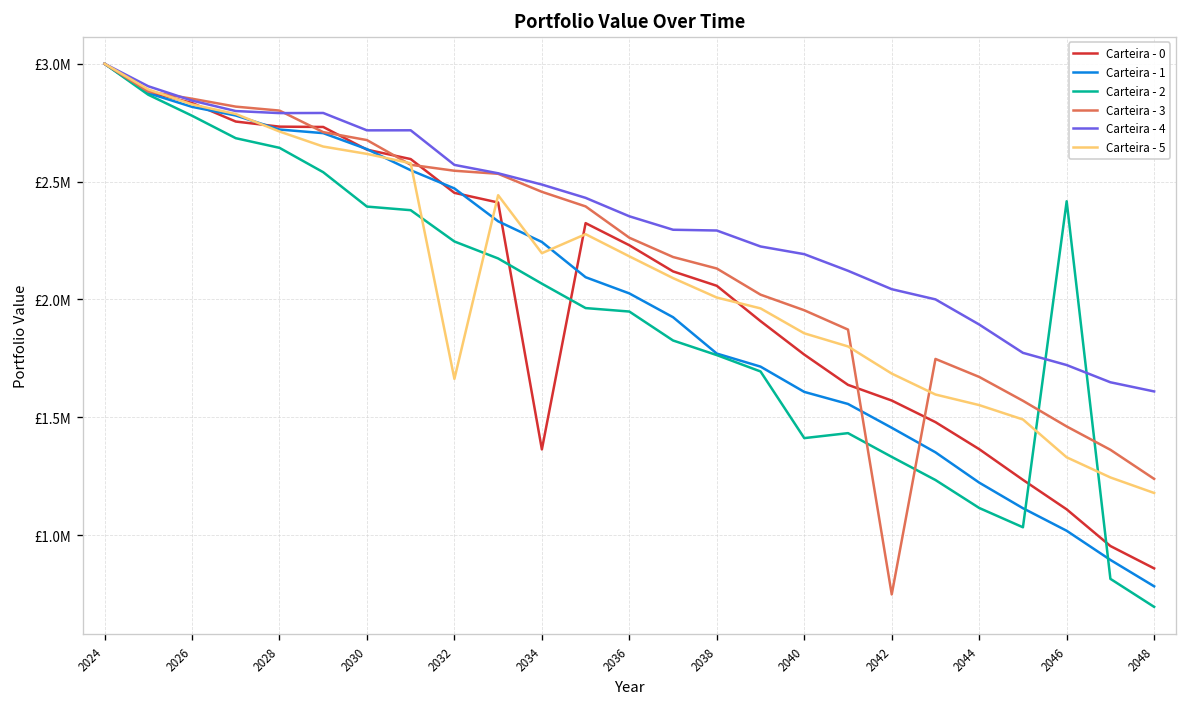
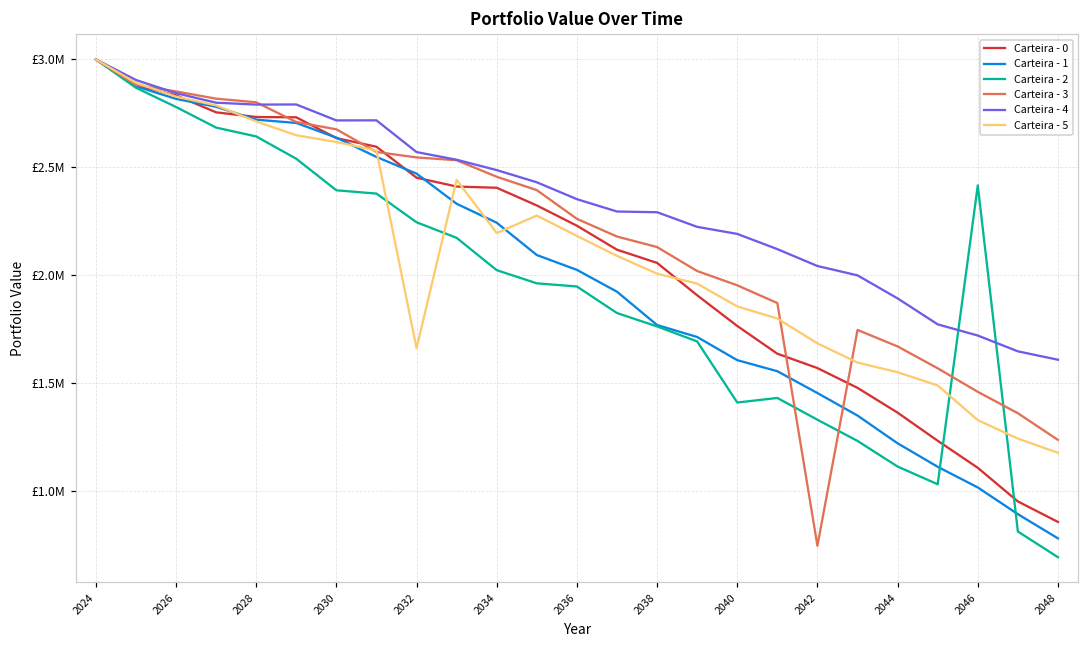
  {
    "Carteira - 0": {
      "2032": "£2450000",
-     "2034": "£1360000",
+     "2034": "£2410000",
      "2036": "£2230000",
      "2038": "£2060000",
      "2040": "£1770000",
      "2042": "£1570000",
      "2044": "£1360000",
      "2046": "£1110000",
      "2048": "£860000"
    },
    "Carteira - 1": {
      "2032": "£2470000",
      "2034": "£2240000",
      "2036": "£2030000",
      "2040": "£1610000",
      "2042": "£1460000",
      "2044": "£1220000",
      "2046": "£1020000",
      "2048": "£780000"
    },
    "Carteira - 2": {
      "2026": "£2780000",
      "2028": "£2640000",
      "2030": "£2390000",
      "2032": "£2250000",
-     "2034": "£2070000",
+     "2034": "£2020000",
      "2036": "£1950000",
      "2040": "£1410000",
      "2042": "£1330000",
      "2044": "£1110000",
      "2046": "£2420000",
      "2048": "£700000"
    },
    "Carteira - 3": {
      "2030": "£2680000",
      "2032": "£2550000",
      "2034": "£2460000",
      "2036": "£2260000",
      "2038": "£2130000",
      "2040": "£1950000",
      "2042": "£750000",
      "2044": "£1670000",
      "2046": "£1460000",
      "2048": "£1240000"
    },
    "Carteira - 4": {
      "2030": "£2720000",
      "2032": "£2570000",
      "2034": "£2490000",
      "2036": "£2350000",
      "2038": "£2290000",
      "2040": "£2190000",
      "2042": "£2040000",
      "2044": "£1890000",
      "2046": "£1720000",
      "2048": "£1610000"
    },
    "Carteira - 5": {
      "2030": "£2620000",
      "2032": "£1660000",
      "2034": "£2200000",
      "2036": "£2180000",
      "2038": "£2010000",
      "2040": "£1860000",
      "2042": "£1690000",
      "2044": "£1550000",
      "2046": "£1330000",
      "2048": "£1180000"
    }
  }
